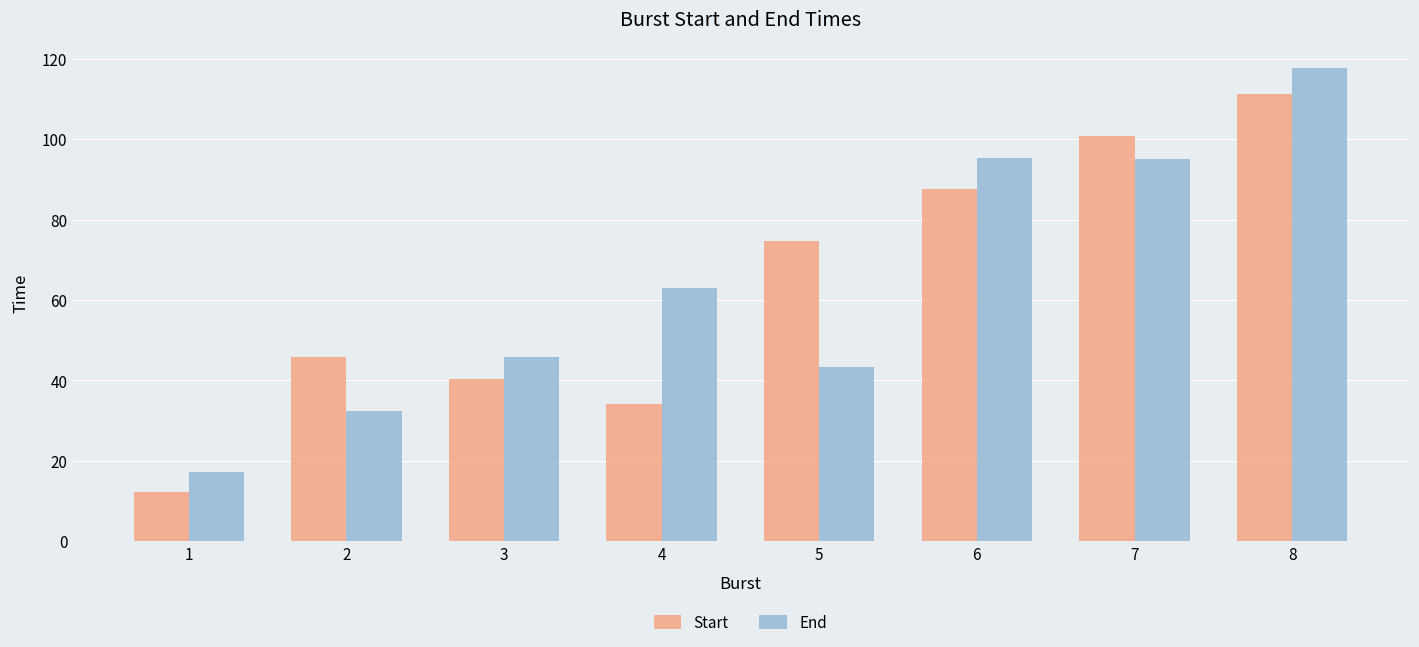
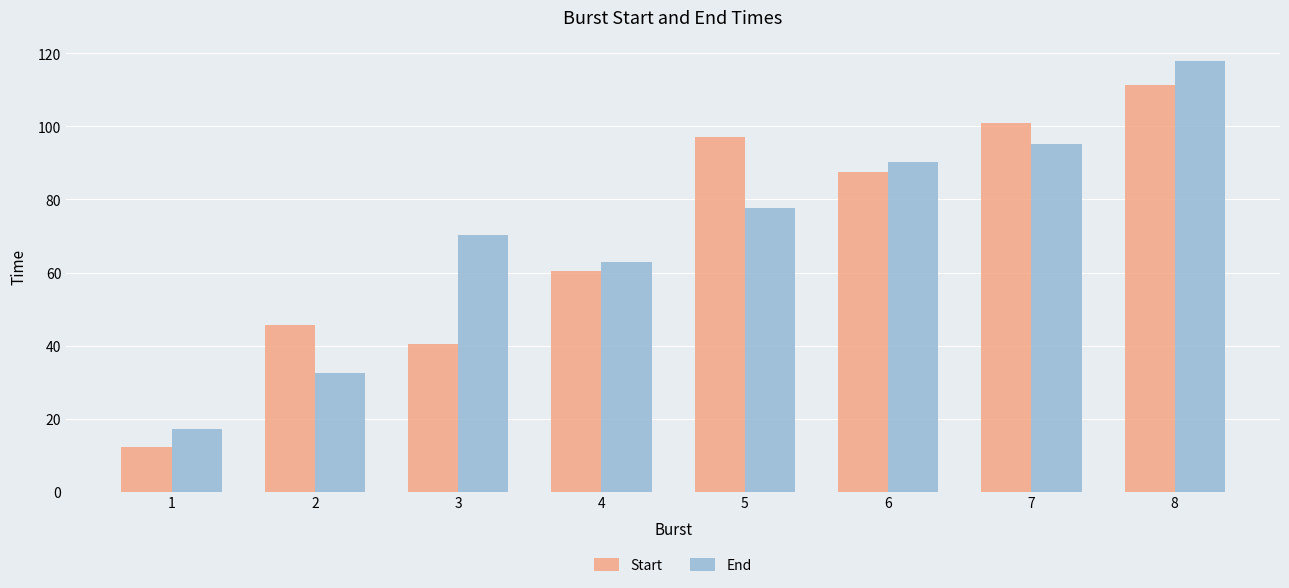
  {
    "Start": {
      "1": 12,
      "2": 46,
      "3": 40,
-     "4": 34,
-     "5": 75,
+     "4": 60,
+     "5": 97,
      "6": 88,
      "7": 101,
      "8": 111
    },
    "End": {
      "1": 17,
      "2": 33,
-     "3": 46,
+     "3": 70,
      "4": 63,
-     "5": 43,
-     "6": 95,
+     "5": 78,
+     "6": 90,
      "7": 95,
      "8": 118
    }
  }
